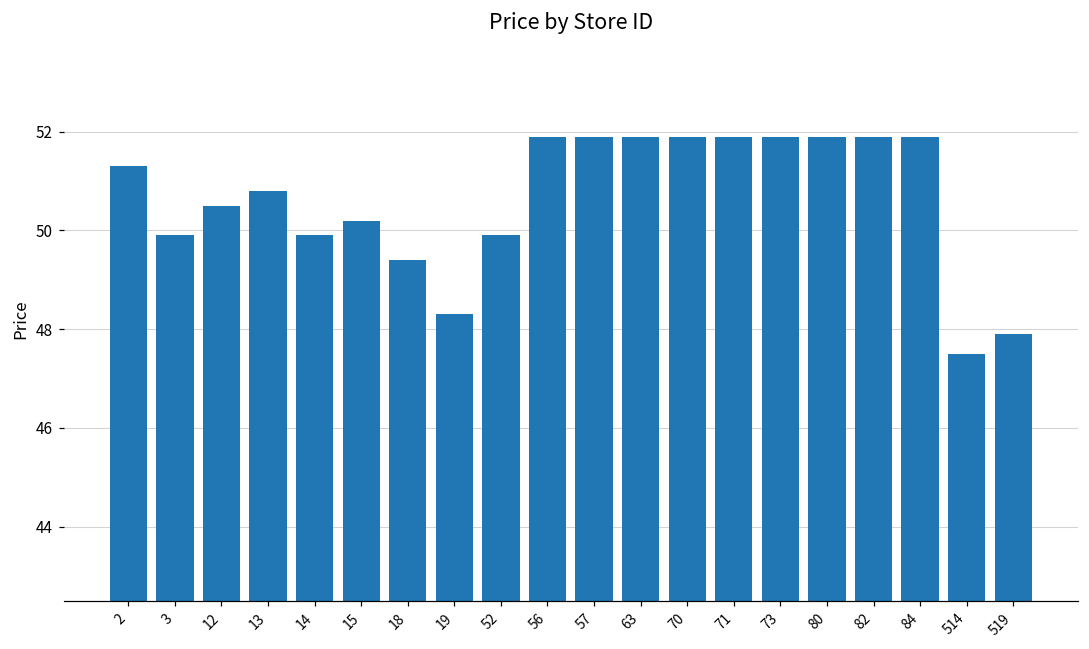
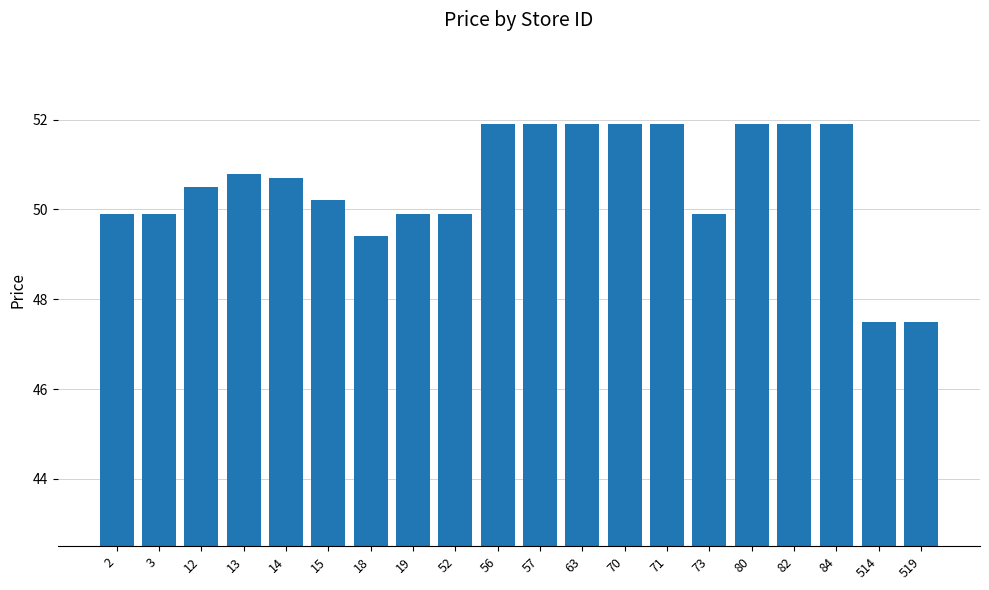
  {
-   "2": 51.3,
+   "2": 49.9,
    "3": 49.9,
    "12": 50.5,
    "13": 50.8,
-   "14": 49.9,
+   "14": 50.7,
    "15": 50.2,
    "18": 49.4,
-   "19": 48.3,
+   "19": 49.9,
    "52": 49.9,
    "56": 51.9,
    "57": 51.9,
    "63": 51.9,
    "70": 51.9,
    "71": 51.9,
-   "73": 51.9,
+   "73": 49.9,
    "80": 51.9,
    "82": 51.9,
    "84": 51.9,
    "514": 47.5,
-   "519": 47.9
+   "519": 47.5
  }
